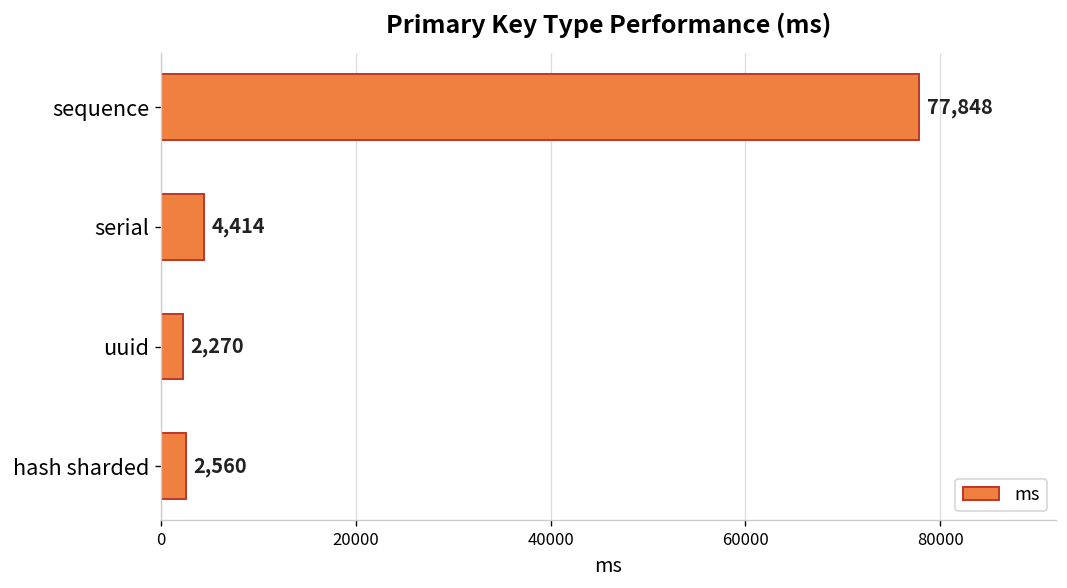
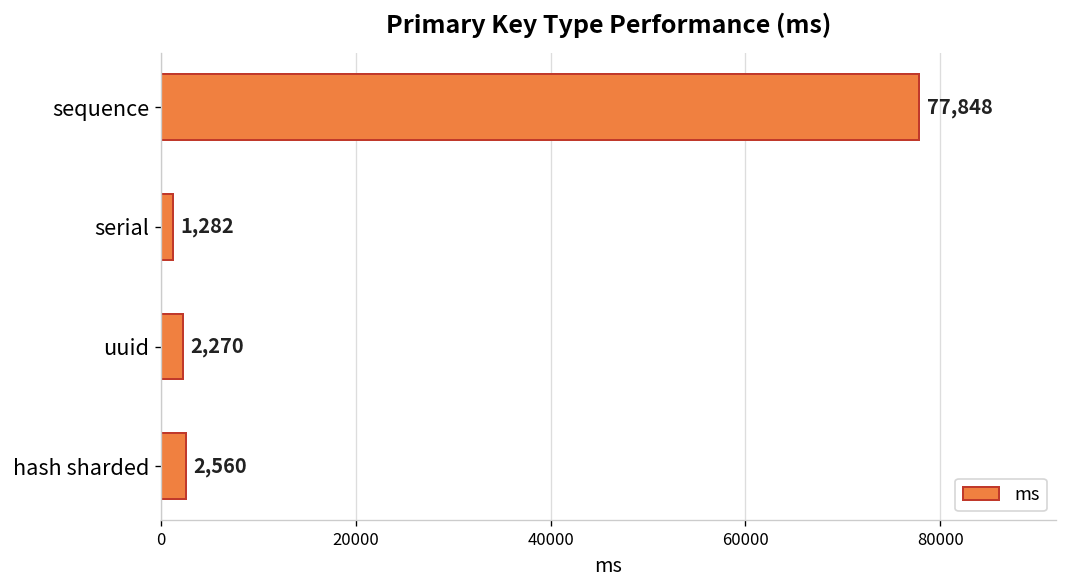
  {
    "sequence": "77,848",
-   "serial": "4,414",
+   "serial": "1,282",
    "uuid": "2,270",
    "hash sharded": "2,560"
  }
